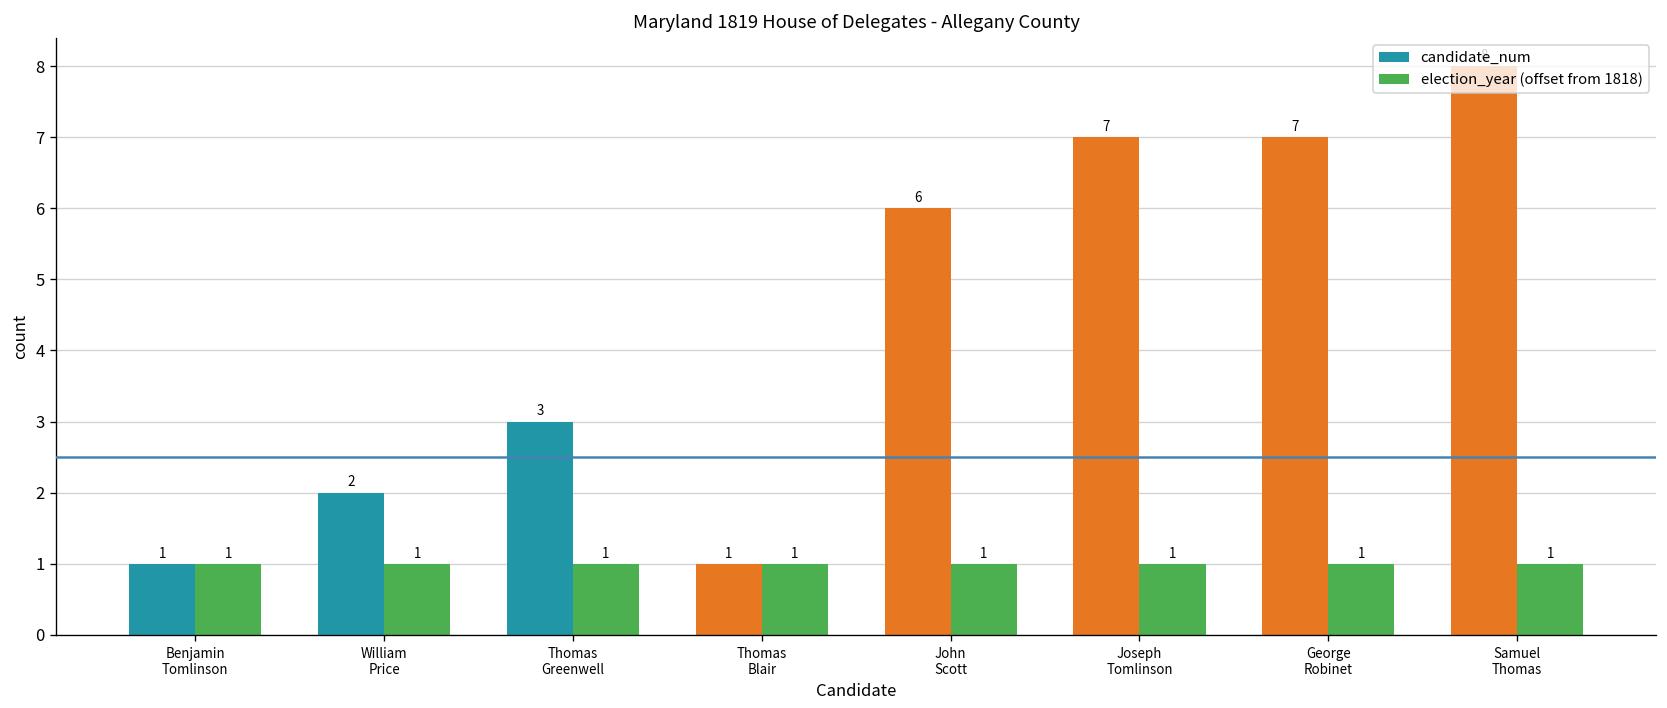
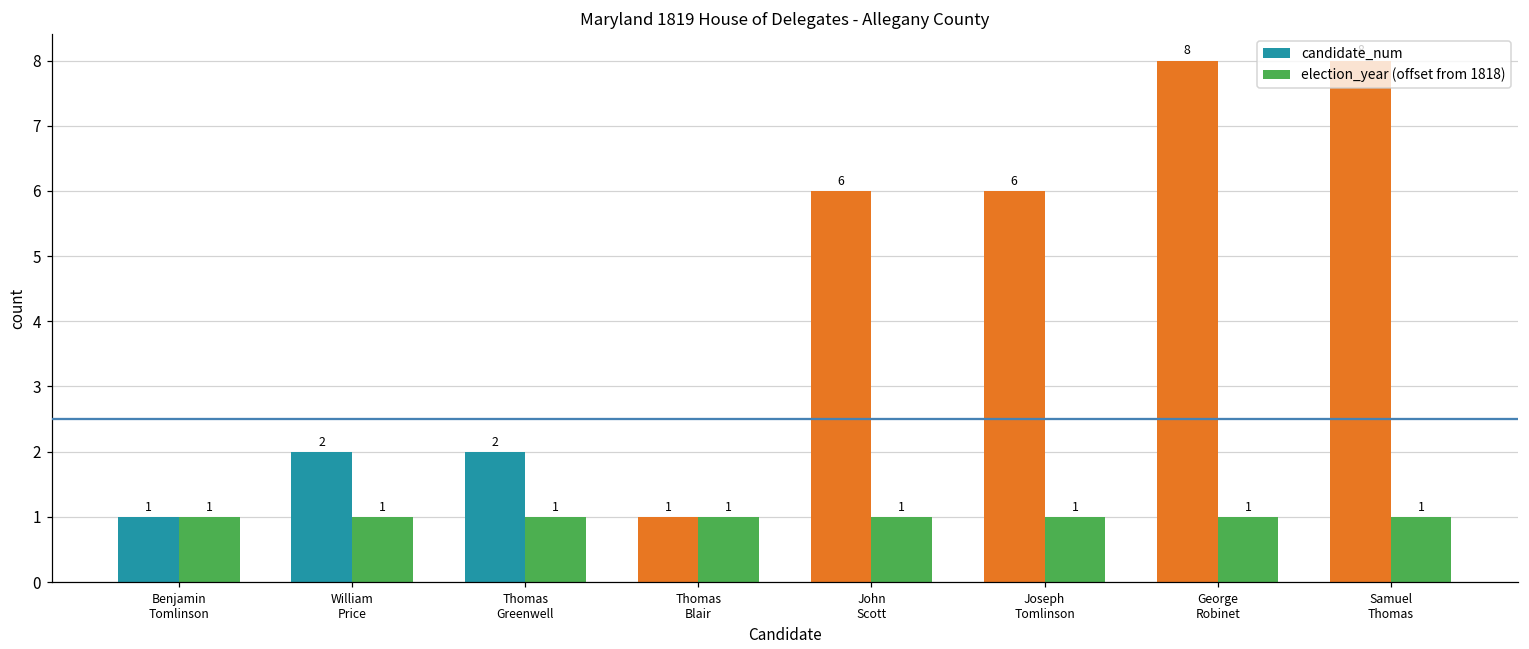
  {
    "candidate_num": {
      "Benjamin Tomlinson": 1,
      "William Price": 2,
-     "Thomas Greenwell": 3,
+     "Thomas Greenwell": 2,
      "Thomas Blair": 1,
      "John Scott": 6,
-     "Joseph Tomlinson": 7,
-     "George Robinet": 7
+     "Joseph Tomlinson": 6,
+     "George Robinet": 8
    },
    "election_year (offset from 1818)": {
      "Benjamin Tomlinson": 1,
      "William Price": 1,
      "Thomas Greenwell": 1,
      "Thomas Blair": 1,
      "John Scott": 1,
      "Joseph Tomlinson": 1,
      "George Robinet": 1,
      "Samuel Thomas": 1
    }
  }
